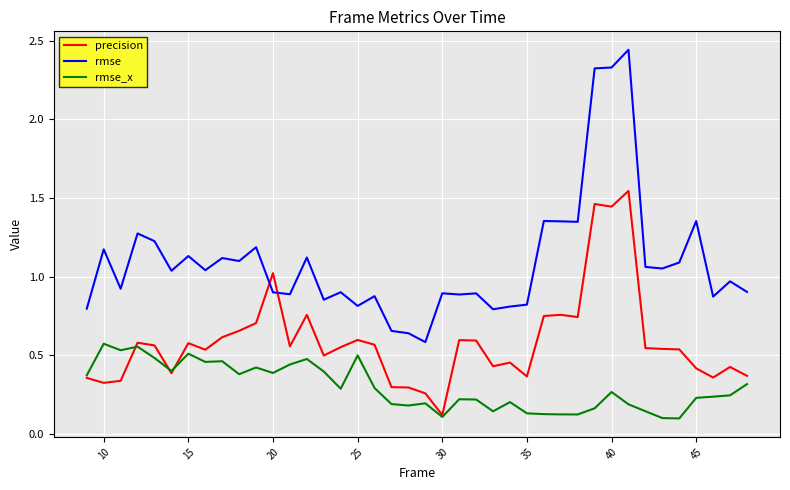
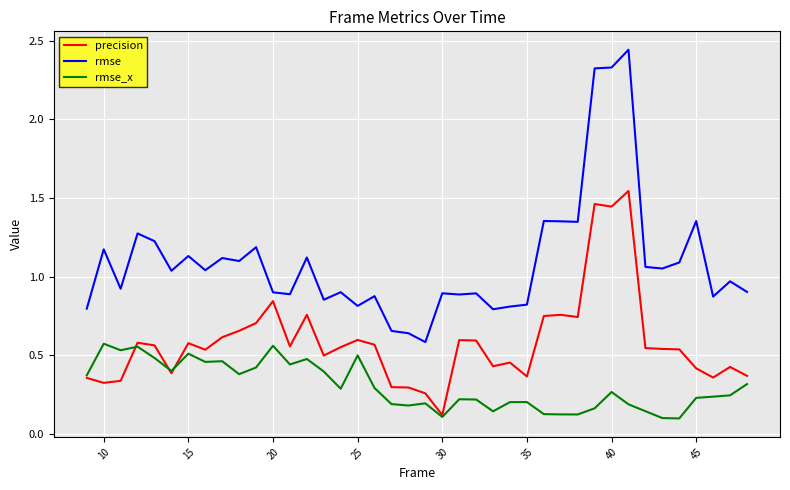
  {
    "precision": {
      "10": 0.32,
      "15": 0.58,
-     "20": 1.02,
+     "20": 0.84,
      "25": 0.60,
      "35": 0.36,
      "40": 1.45,
      "45": 0.42
    },
    "rmse": {
      "10": 1.17,
      "15": 1.13,
      "20": 0.90,
      "25": 0.81,
      "30": 0.89,
      "35": 0.82,
      "40": 2.33,
      "45": 1.35
    },
    "rmse_x": {
      "10": 0.57,
      "15": 0.51,
-     "20": 0.39,
+     "20": 0.56,
      "25": 0.50,
-     "35": 0.13,
+     "35": 0.20,
      "40": 0.27,
      "45": 0.23
    }
  }
